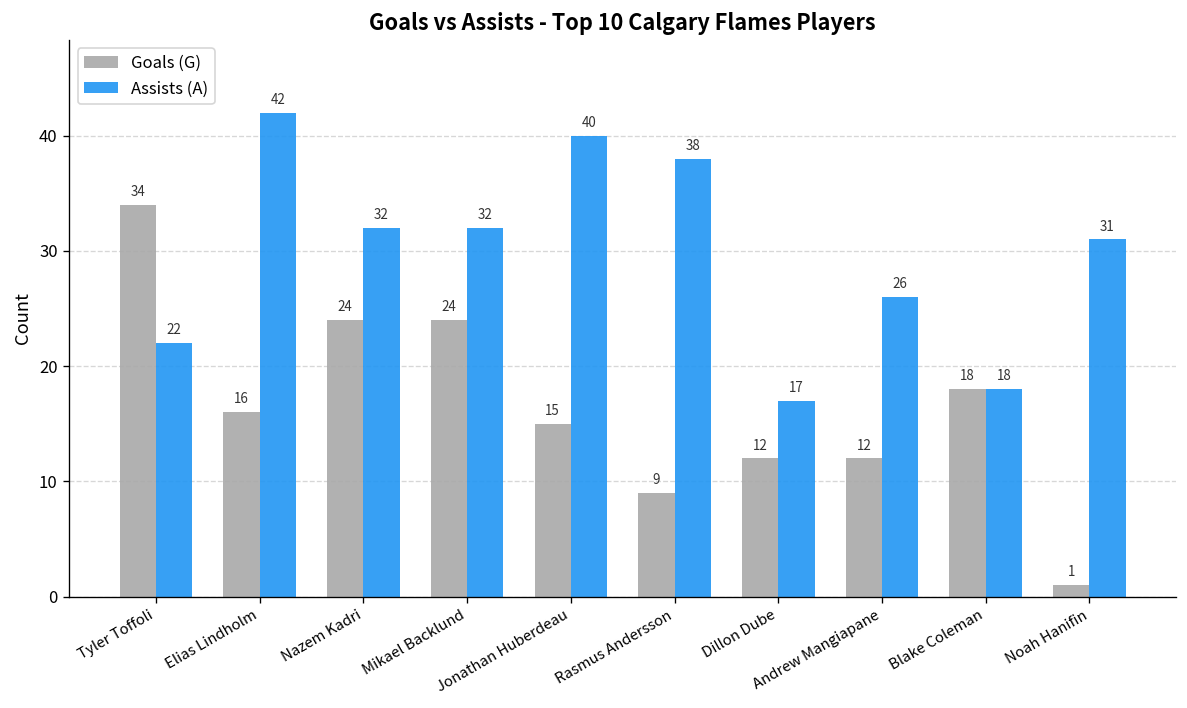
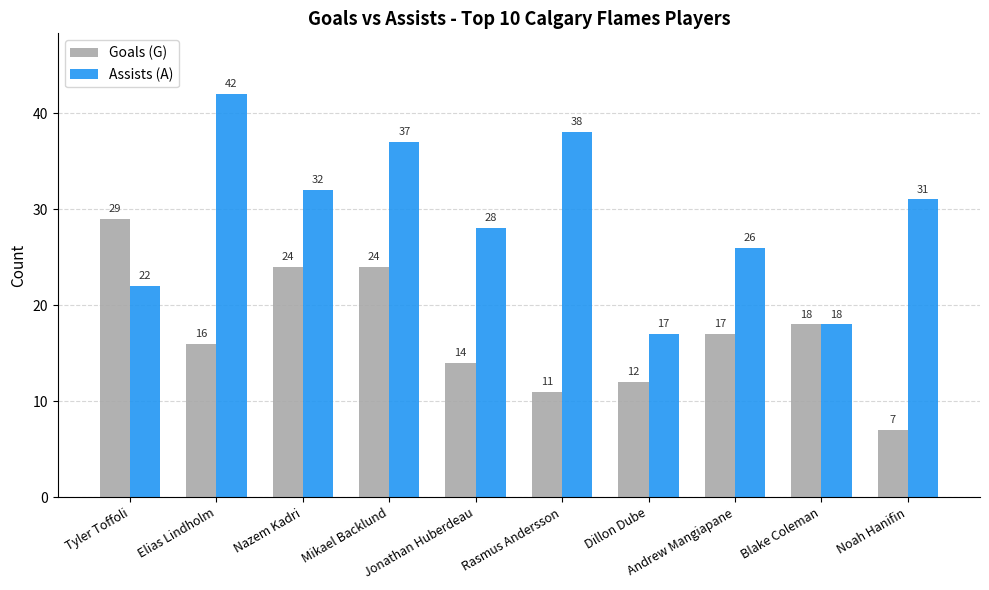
  {
    "Goals (G)": {
-     "Tyler Toffoli": 34,
+     "Tyler Toffoli": 29,
      "Elias Lindholm": 16,
      "Nazem Kadri": 24,
      "Mikael Backlund": 24,
-     "Jonathan Huberdeau": 15,
-     "Rasmus Andersson": 9,
+     "Jonathan Huberdeau": 14,
+     "Rasmus Andersson": 11,
      "Dillon Dube": 12,
-     "Andrew Mangiapane": 12,
+     "Andrew Mangiapane": 17,
      "Blake Coleman": 18,
-     "Noah Hanifin": 1
+     "Noah Hanifin": 7
    },
    "Assists (A)": {
      "Tyler Toffoli": 22,
      "Elias Lindholm": 42,
      "Nazem Kadri": 32,
-     "Mikael Backlund": 32,
-     "Jonathan Huberdeau": 40,
+     "Mikael Backlund": 37,
+     "Jonathan Huberdeau": 28,
      "Rasmus Andersson": 38,
      "Dillon Dube": 17,
      "Andrew Mangiapane": 26,
      "Blake Coleman": 18,
      "Noah Hanifin": 31
    }
  }
